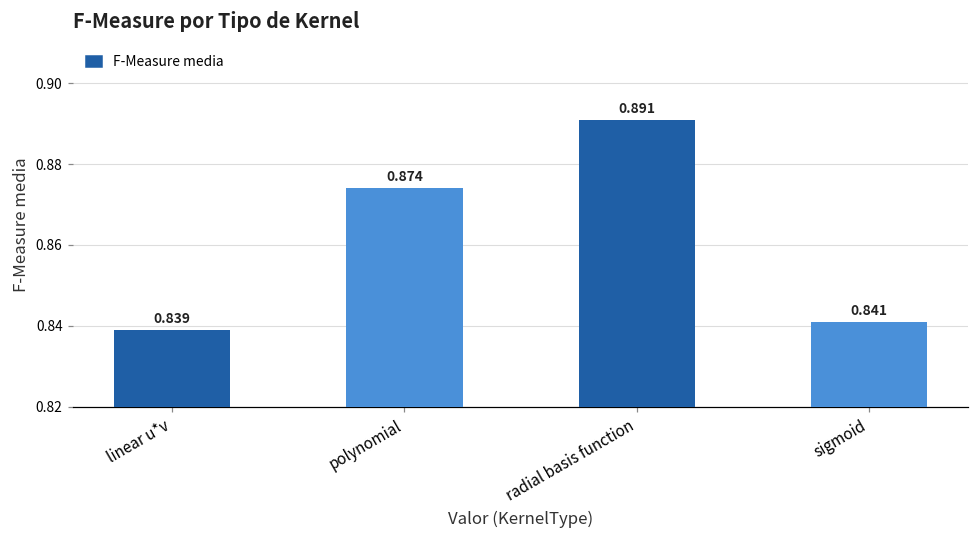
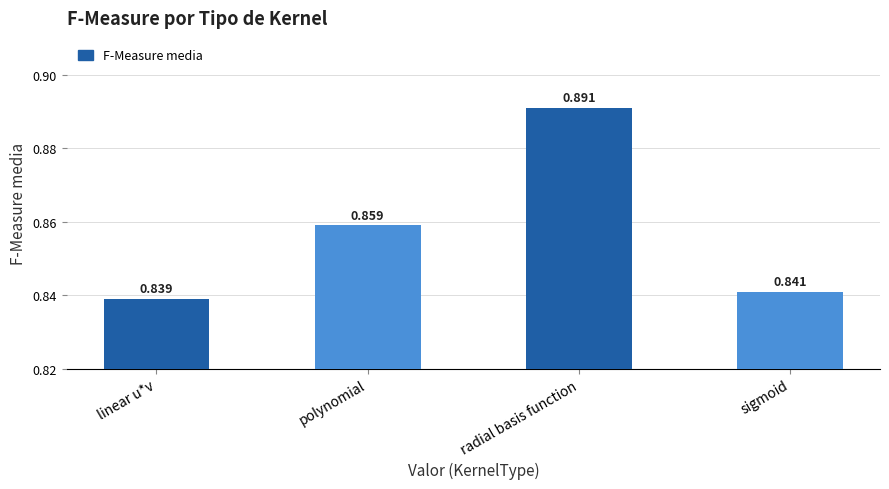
  {
    "linear u*v": 0.839,
-   "polynomial": 0.874,
+   "polynomial": 0.859,
    "radial basis function": 0.891,
    "sigmoid": 0.841
  }
